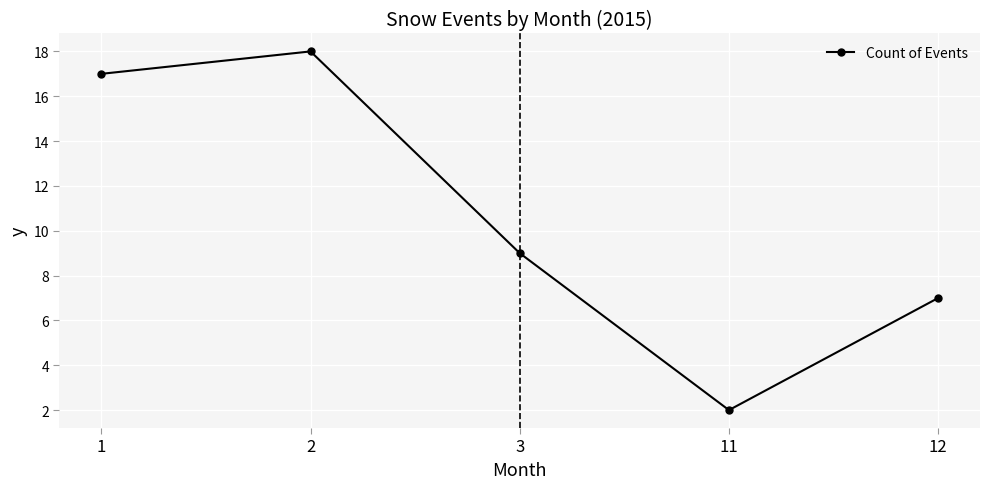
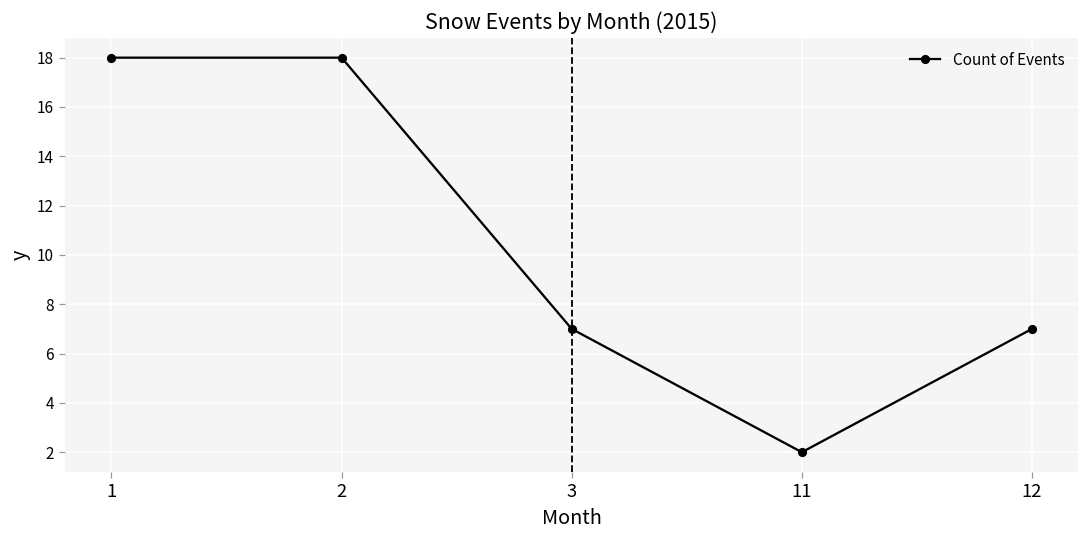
  {
-   "1": 17,
+   "1": 18,
    "2": 18,
-   "3": 9,
+   "3": 7,
    "11": 2,
    "12": 7
  }
